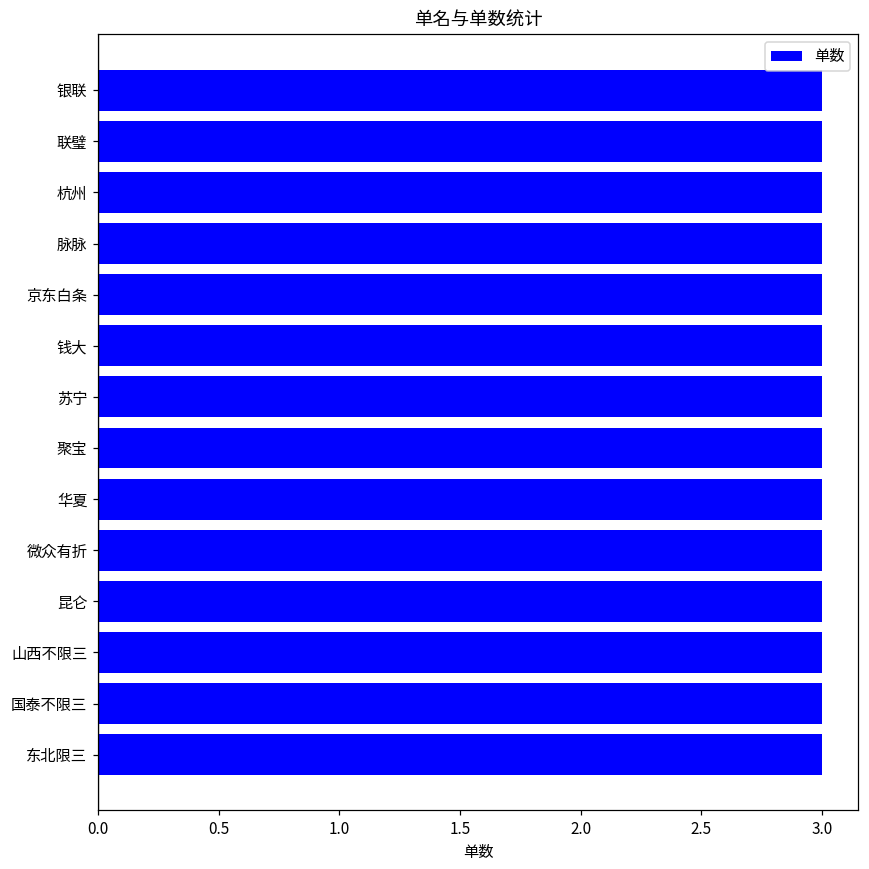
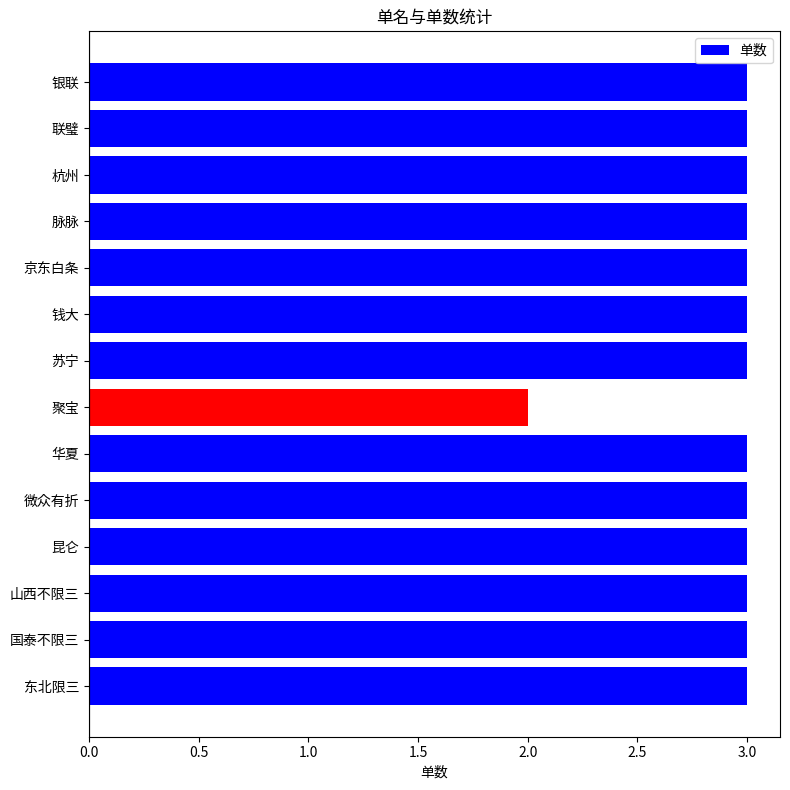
  {
    "银联": 3,
    "联璧": 3,
    "杭州": 3,
    "脉脉": 3,
    "京东白条": 3,
    "钱大": 3,
    "苏宁": 3,
-   "聚宝": 3,
+   "聚宝": 2,
    "华夏": 3,
    "微众有折": 3,
    "昆仑": 3,
    "山西不限三": 3,
    "国泰不限三": 3,
    "东北限三": 3
  }
